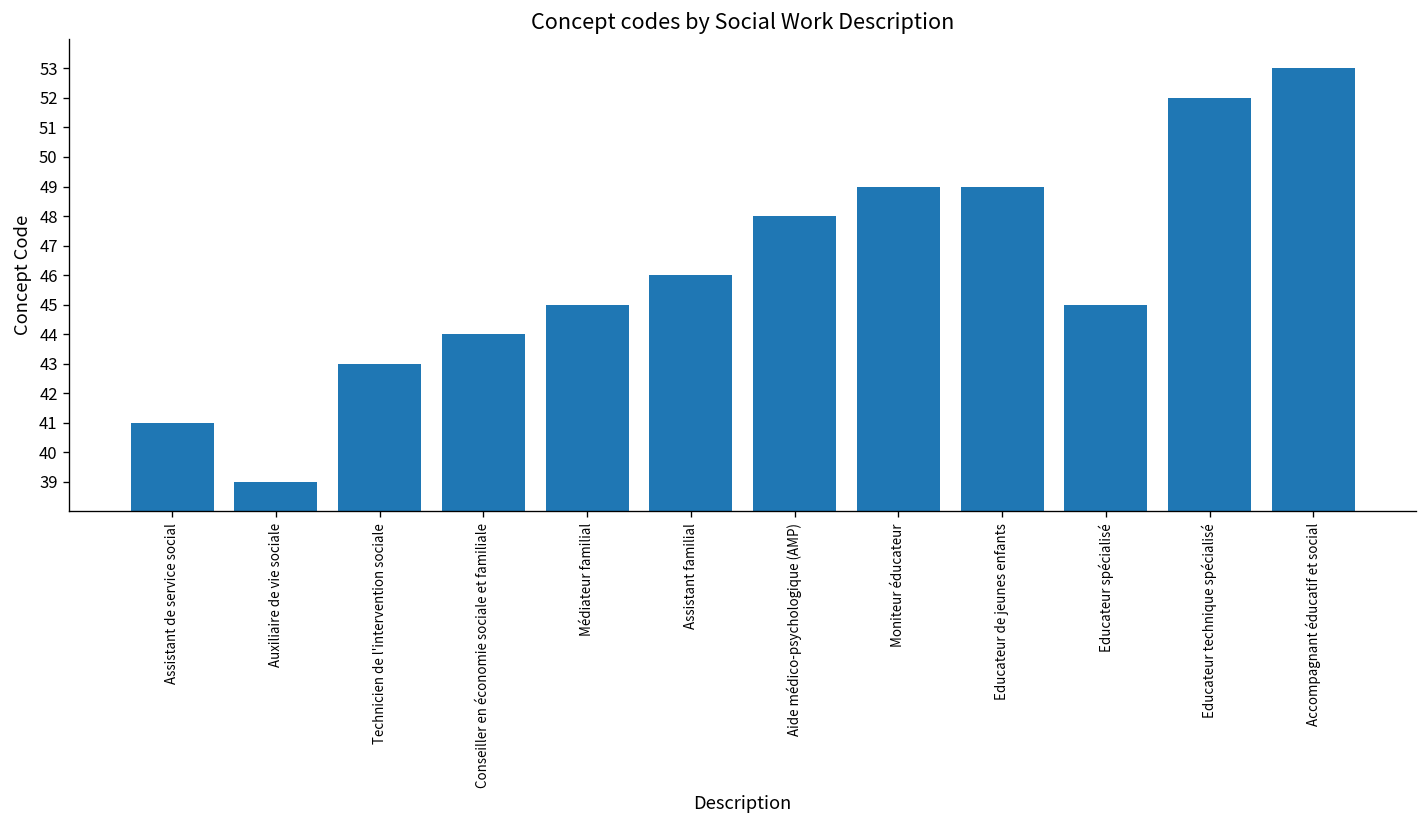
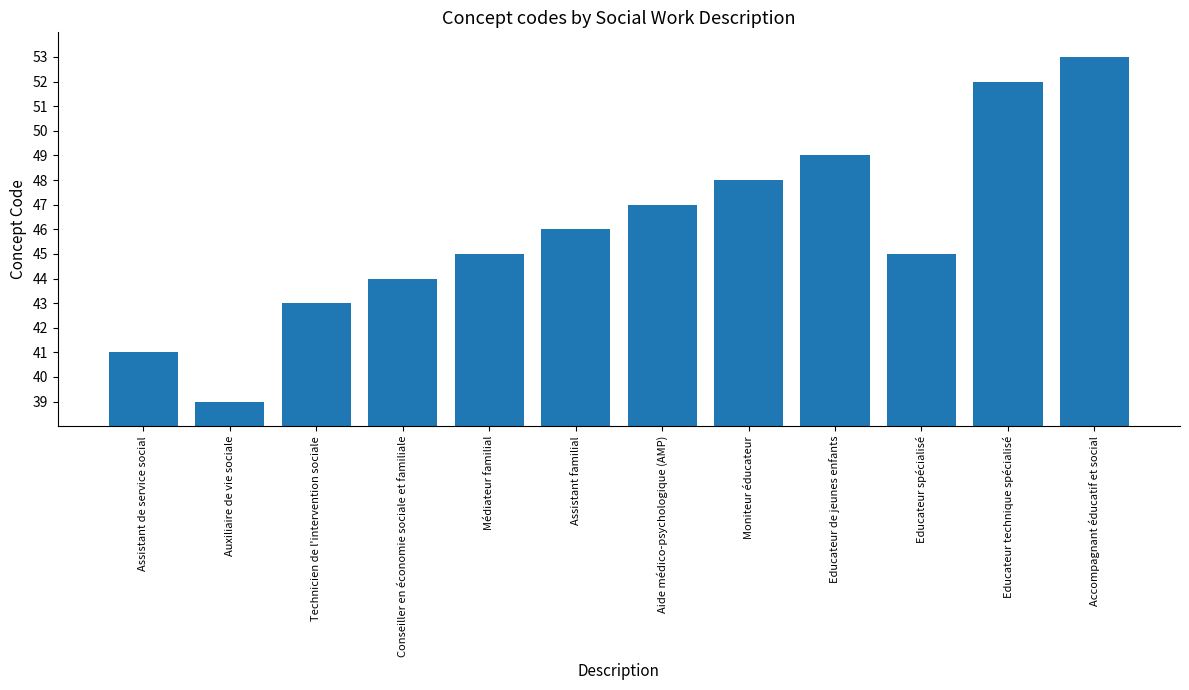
  {
    "Assistant de service social": 41,
    "Auxiliaire de vie sociale": 39,
    "Technicien de l'intervention sociale": 43,
    "Conseiller en économie sociale et familiale": 44,
    "Médiateur familial": 45,
    "Assistant familial": 46,
-   "Aide médico-psychologique (AMP)": 48,
-   "Moniteur éducateur": 49,
+   "Aide médico-psychologique (AMP)": 47,
+   "Moniteur éducateur": 48,
    "Educateur de jeunes enfants": 49,
    "Educateur spécialisé": 45,
    "Educateur technique spécialisé": 52,
    "Accompagnant éducatif et social": 53
  }
